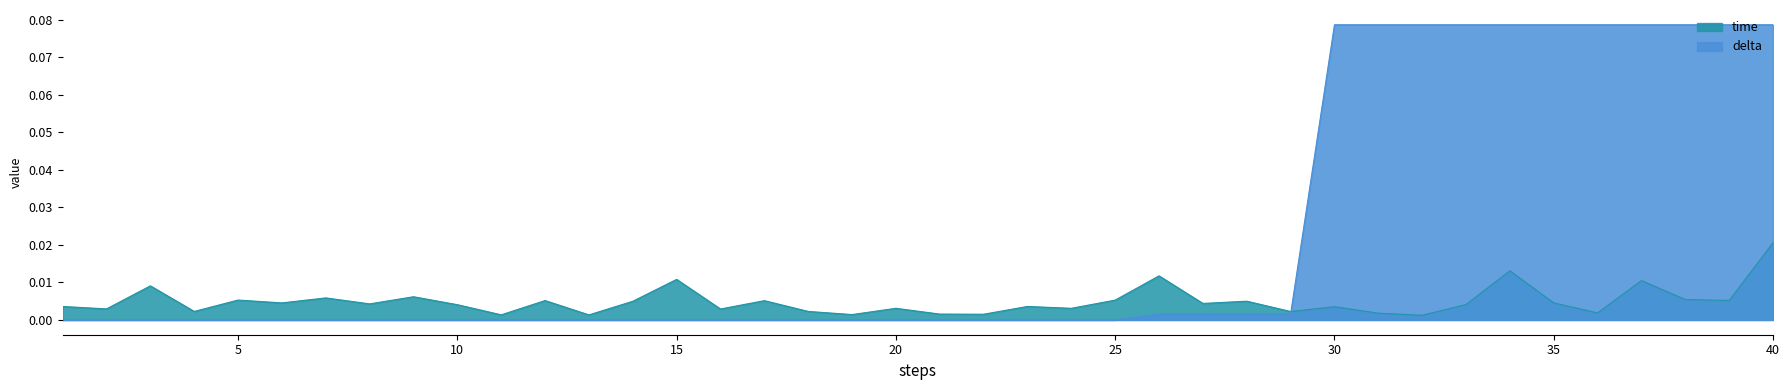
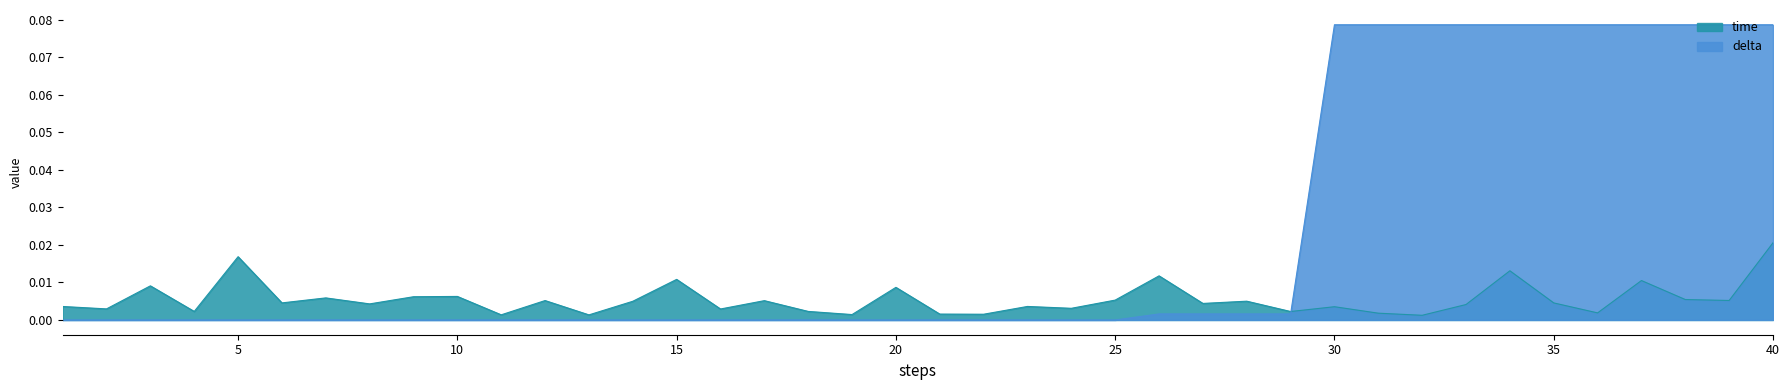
  {
    "time": {
-     "5": 0.005,
-     "10": 0.004,
+     "5": 0.017,
+     "10": 0.006,
      "15": 0.011,
-     "20": 0.003,
+     "20": 0.009,
      "25": 0.005,
      "30": 0.004,
      "35": 0.005,
      "40": 0.021
    },
    "delta": {
      "5": 0.000,
      "10": 0.000,
      "15": 0.000,
      "20": 0.000,
      "25": 0.000,
      "30": 0.079,
      "35": 0.079,
      "40": 0.079
    }
  }
